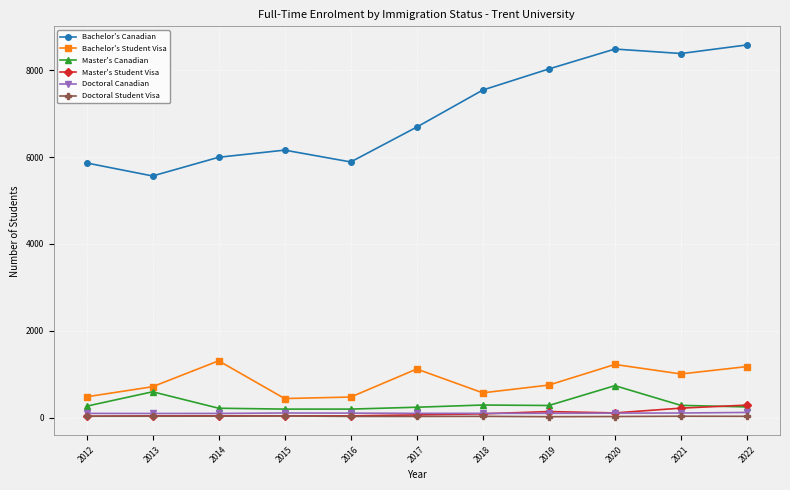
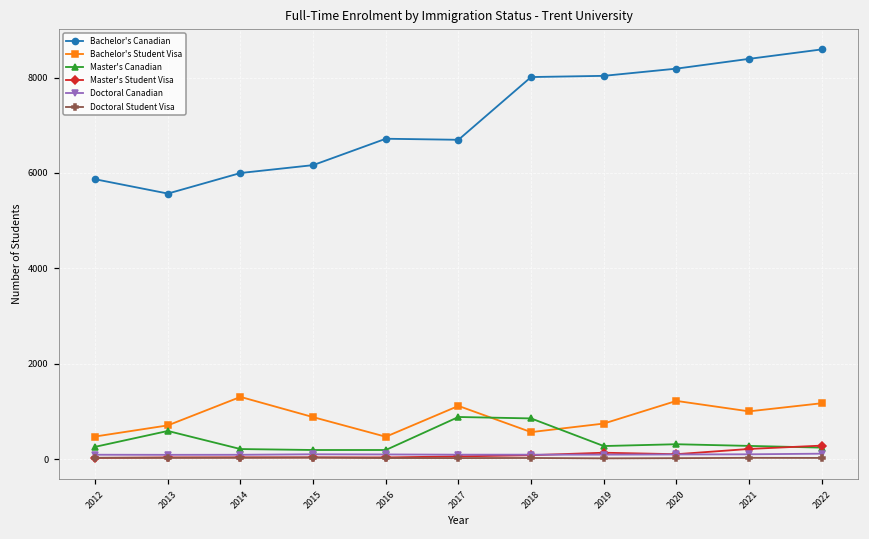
  {
    "Bachelor's Canadian": {
      "2012": 5900,
      "2013": 5600,
      "2014": 6000,
      "2015": 6200,
-     "2016": 5900,
+     "2016": 6700,
      "2017": 6700,
-     "2018": 7500,
+     "2018": 8000,
      "2019": 8000,
-     "2020": 8500,
+     "2020": 8200,
      "2021": 8400,
      "2022": 8600
    },
    "Bachelor's Student Visa": {
      "2012": 500,
      "2013": 700,
      "2014": 1300,
-     "2015": 400,
+     "2015": 900,
      "2016": 500,
      "2017": 1100,
      "2018": 600,
      "2019": 700,
      "2020": 1200,
      "2021": 1000,
      "2022": 1200
    },
    "Master's Canadian": {
      "2012": 300,
      "2013": 600,
      "2014": 200,
      "2015": 200,
      "2016": 200,
-     "2017": 200,
-     "2018": 300,
+     "2017": 900,
+     "2018": 900,
      "2019": 300,
-     "2020": 700,
+     "2020": 300,
      "2021": 300
    },
    "Master's Student Visa": {
      "2021": 200
    },
    "Doctoral Canadian": {
      "2012": 100,
      "2015": 100,
      "2016": 100,
      "2021": 100,
      "2022": 100
    },
    "Doctoral Student Visa": {
      "2019": 0,
      "2020": 0,
      "2021": 0,
      "2022": 0
    }
  }
